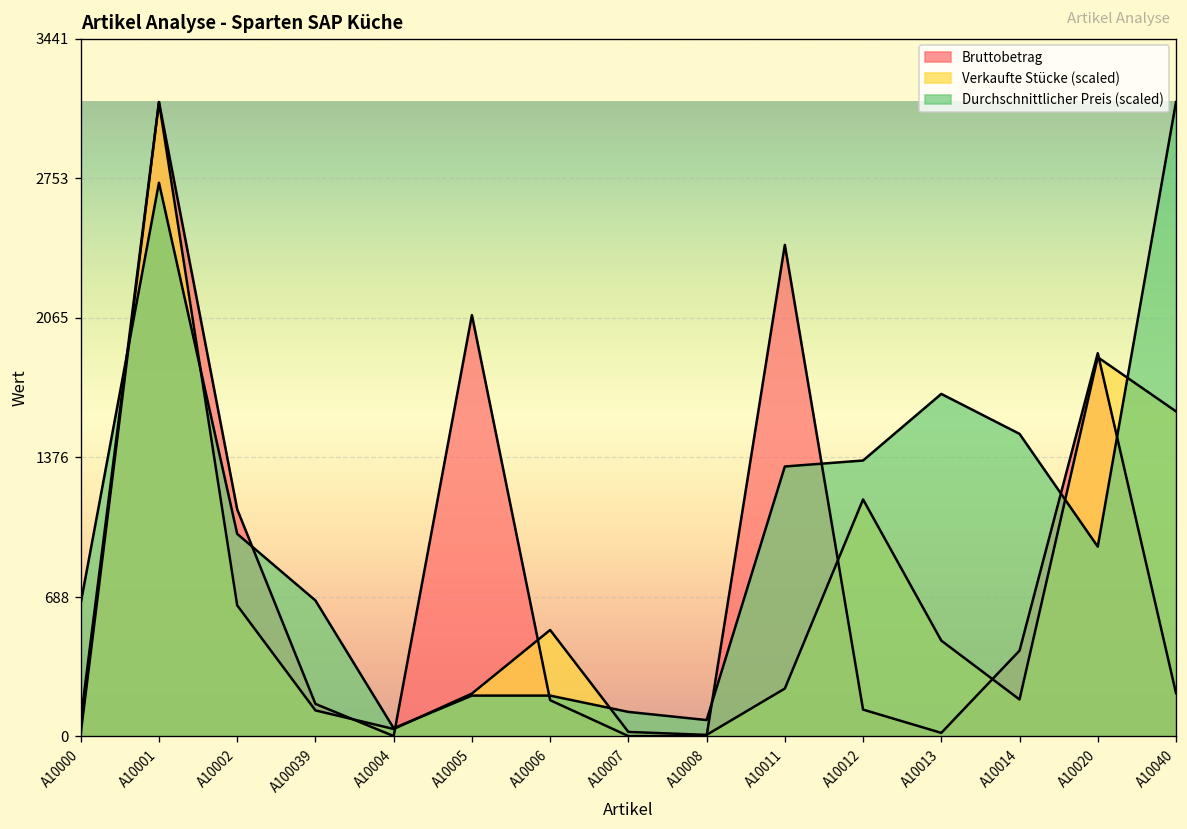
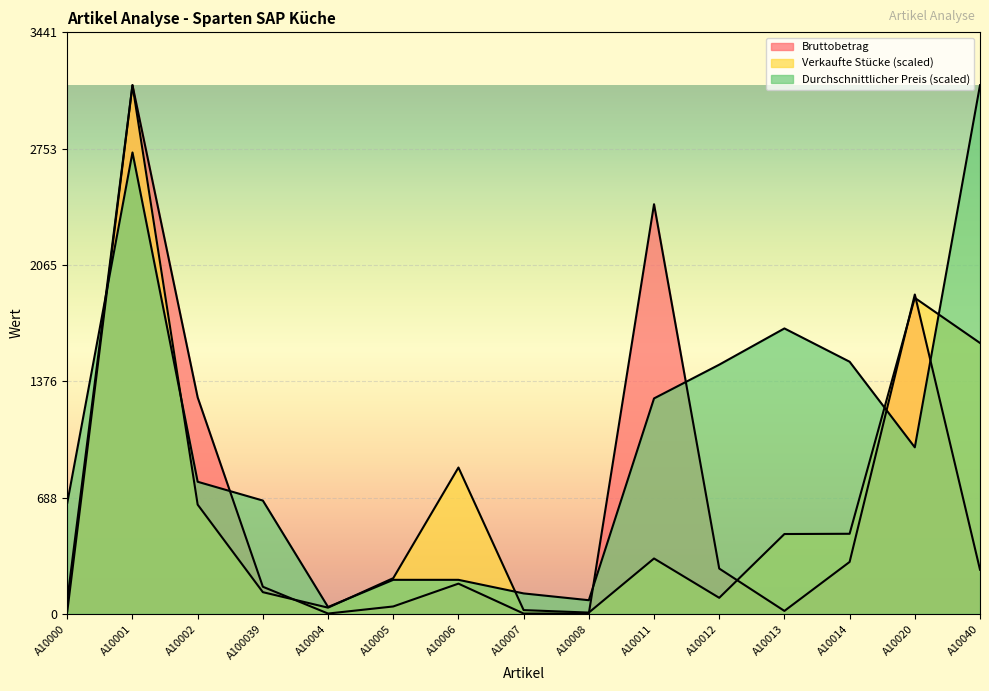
  {
    "Bruttobetrag": {
      "A10000": 10,
-     "A10002": 1120,
+     "A10002": 1280,
      "A100039": 160,
      "A10004": 0,
-     "A10005": 2080,
+     "A10005": 40,
      "A10006": 180,
      "A10007": 0,
      "A10011": 2420,
-     "A10012": 130,
+     "A10012": 270,
      "A10013": 20,
-     "A10014": 420,
+     "A10014": 310,
      "A10020": 1890,
-     "A10040": 210
+     "A10040": 260
    },
    "Verkaufte Stücke (scaled)": {
      "A10000": 80,
      "A10002": 650,
      "A100039": 130,
-     "A10006": 520,
+     "A10006": 870,
      "A10007": 20,
-     "A10011": 240,
-     "A10012": 1170,
+     "A10011": 330,
+     "A10012": 90,
      "A10013": 470,
-     "A10014": 180,
+     "A10014": 470,
      "A10020": 1870,
      "A10040": 1600
    },
    "Durchschnittlicher Preis (scaled)": {
      "A10000": 660,
      "A10001": 2730,
-     "A10002": 1000,
+     "A10002": 780,
      "A100039": 670,
      "A10006": 200,
      "A10007": 120,
      "A10008": 80,
-     "A10011": 1330,
-     "A10012": 1360,
+     "A10011": 1270,
+     "A10012": 1470,
      "A10013": 1690,
      "A10014": 1490,
-     "A10020": 940,
+     "A10020": 990,
      "A10040": 3130
    }
  }
